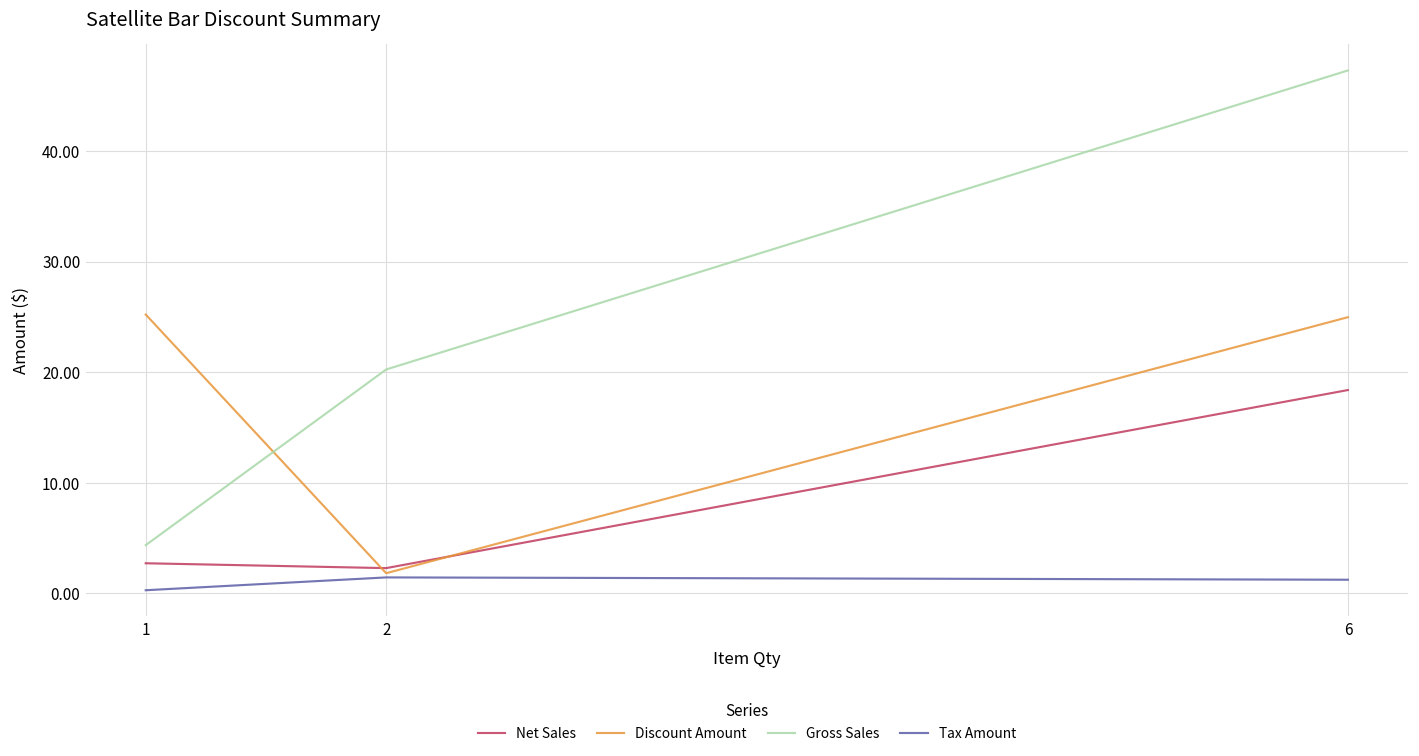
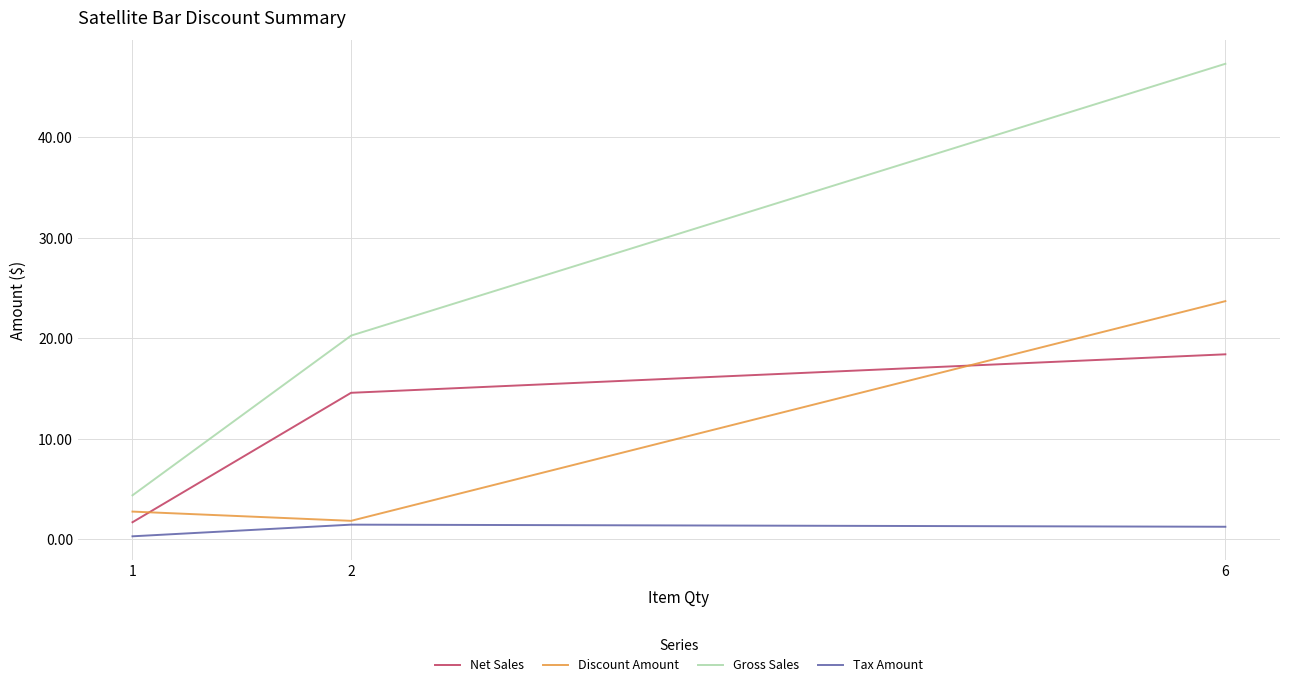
  {
    "Net Sales": {
-     "1": 2.7,
-     "2": 2.3,
+     "1": 1.7,
+     "2": 14.6,
      "6": 18.4
    },
    "Discount Amount": {
-     "1": 25.2,
+     "1": 2.7,
      "2": 1.8,
-     "6": 25.0
+     "6": 23.7
    },
    "Gross Sales": {
      "1": 4.4,
      "2": 20.3,
      "6": 47.3
    },
    "Tax Amount": {
      "1": 0.3,
      "2": 1.4,
      "6": 1.2
    }
  }
